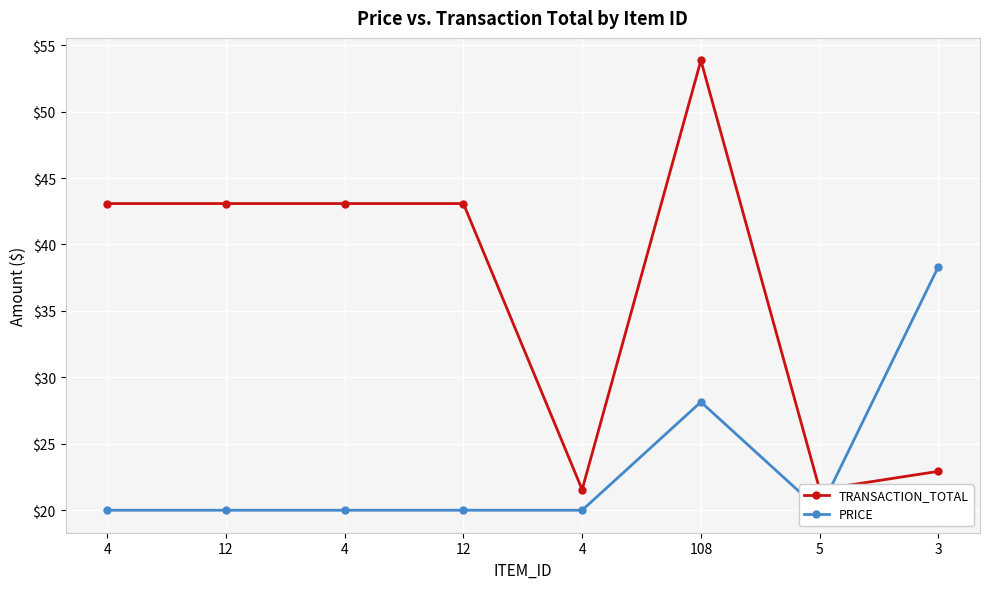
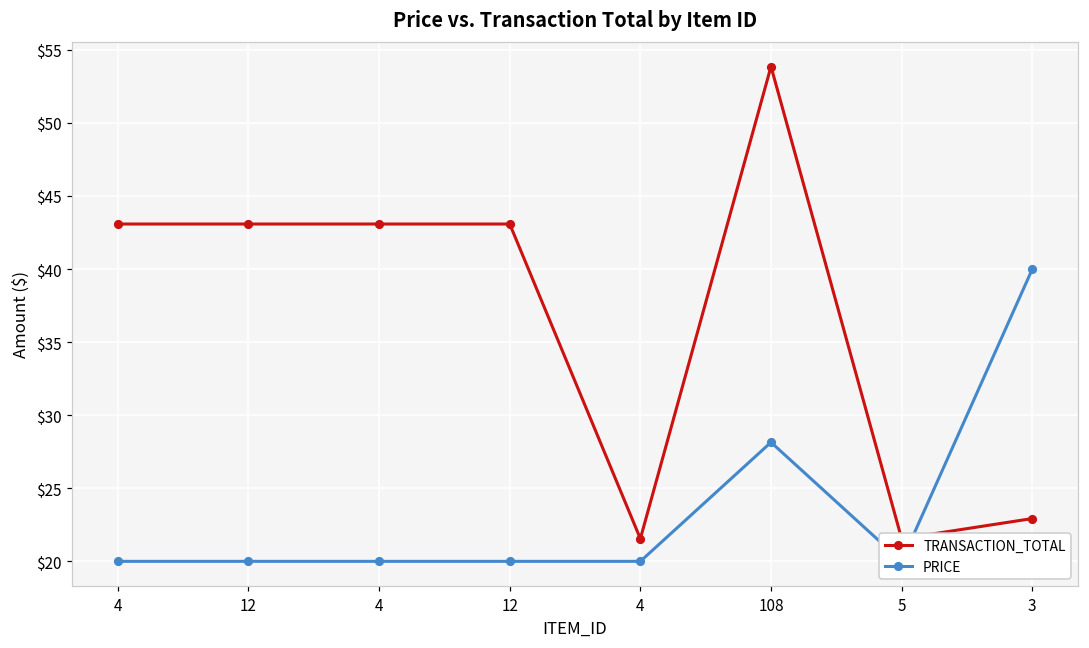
  {
    "TRANSACTION_TOTAL": {
      "108": "$53.9",
      "3": "$22.9"
    },
    "PRICE": {
      "108": "$28.1",
-     "3": "$38.3"
+     "3": "$40.0"
    }
  }
